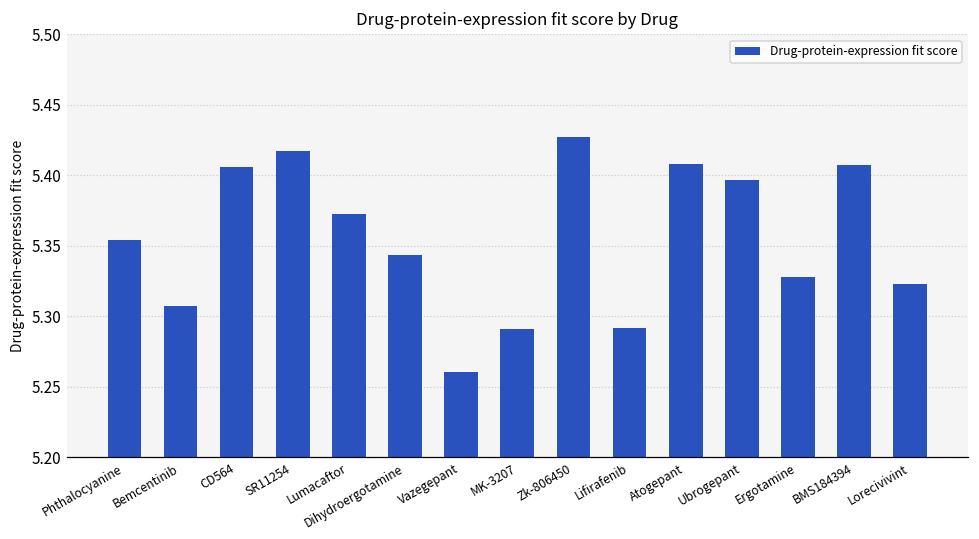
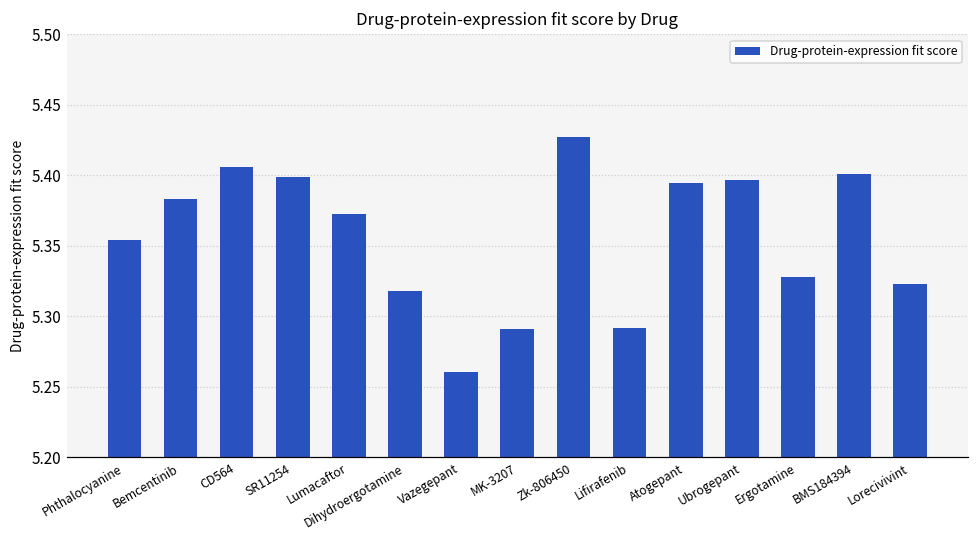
  {
    "Phthalocyanine": 5.354,
-   "Bemcentinib": 5.307,
+   "Bemcentinib": 5.383,
    "CD564": 5.406,
-   "SR11254": 5.417,
+   "SR11254": 5.399,
    "Lumacaftor": 5.373,
-   "Dihydroergotamine": 5.344,
+   "Dihydroergotamine": 5.318,
    "Vazegepant": 5.260,
    "MK-3207": 5.291,
    "Zk-806450": 5.427,
    "Lifirafenib": 5.292,
-   "Atogepant": 5.408,
+   "Atogepant": 5.395,
    "Ubrogepant": 5.397,
    "Ergotamine": 5.328,
-   "BMS184394": 5.408,
+   "BMS184394": 5.401,
    "Lorecivivint": 5.323
  }
